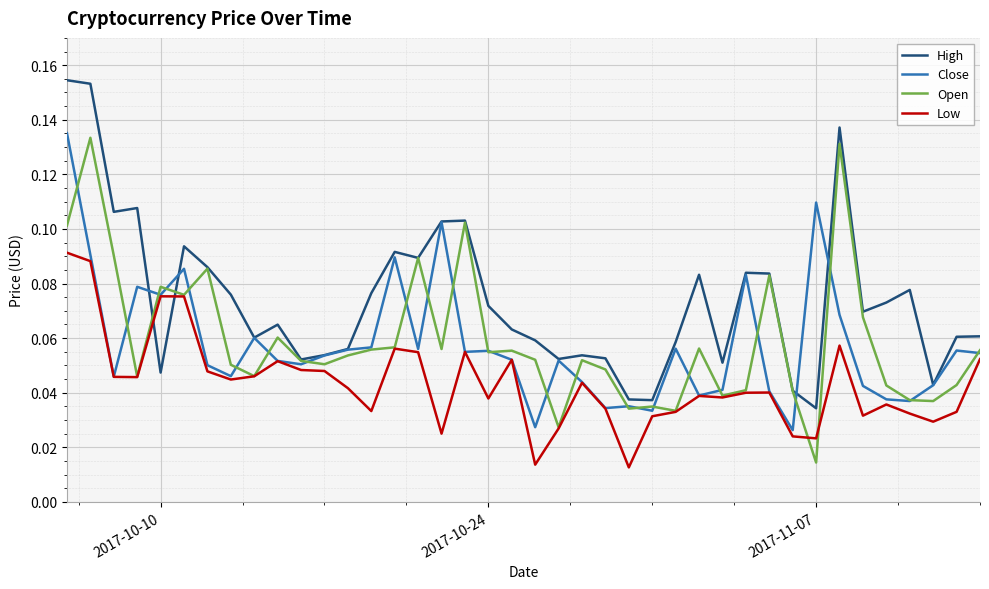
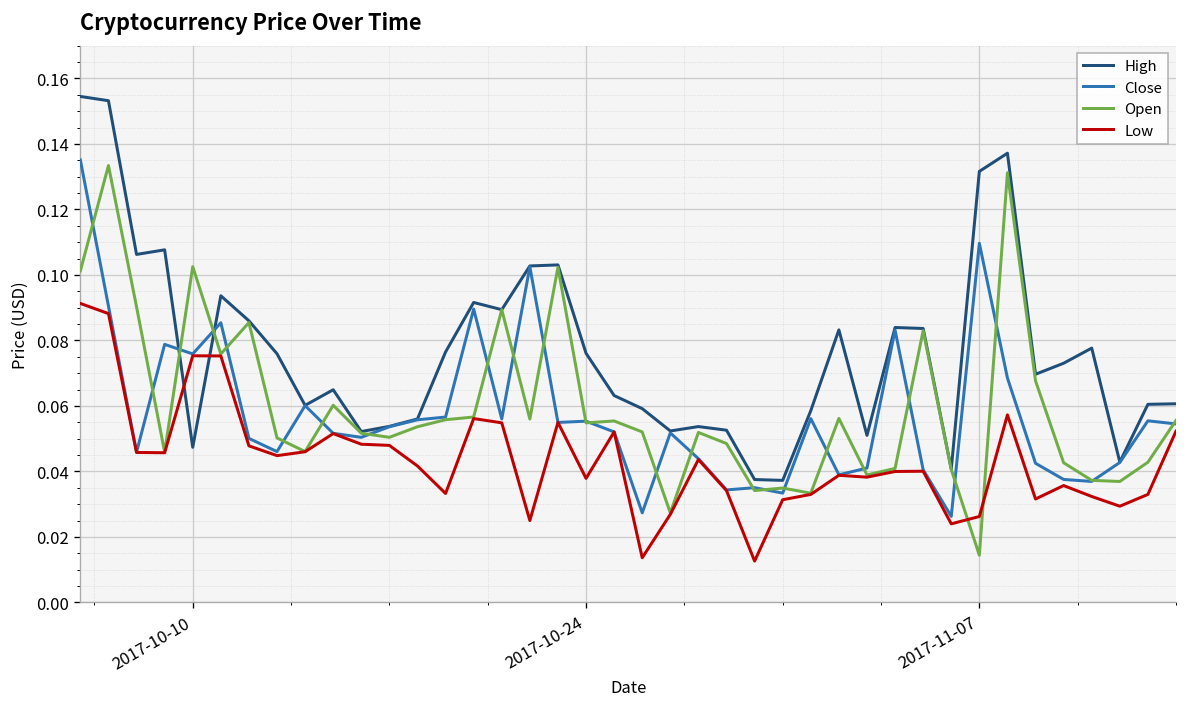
  {
    "High": {
      "2017-10-10": 0.047,
-     "2017-10-24": 0.072,
-     "2017-11-07": 0.034
+     "2017-10-24": 0.076,
+     "2017-11-07": 0.132
    },
    "Close": {
      "2017-11-07": 0.110
    },
    "Open": {
-     "2017-10-10": 0.079,
+     "2017-10-10": 0.103,
      "2017-11-07": 0.014
    },
    "Low": {
      "2017-10-24": 0.038,
-     "2017-11-07": 0.023
+     "2017-11-07": 0.026
    }
  }
